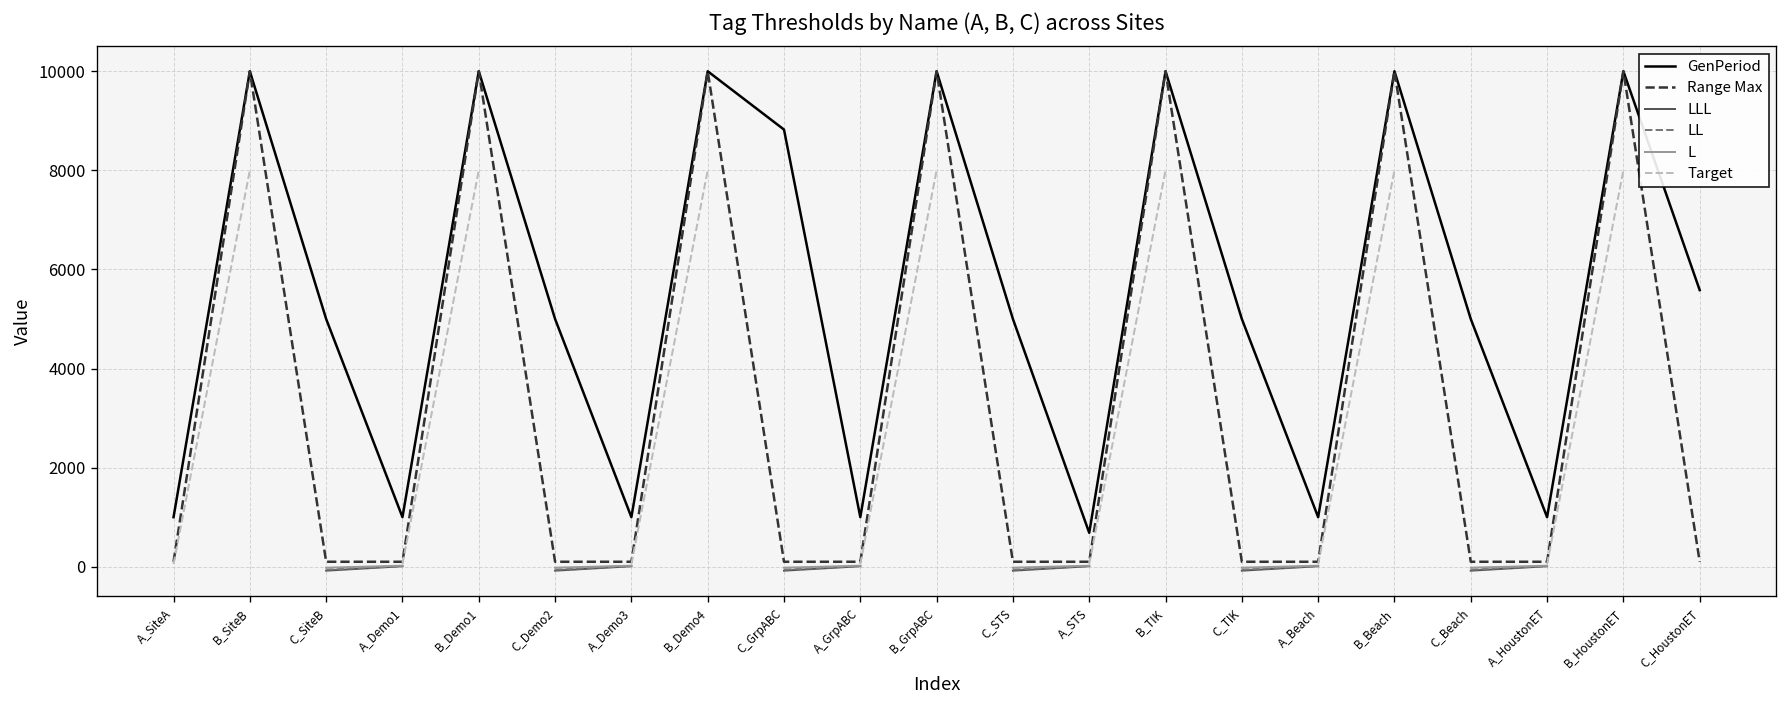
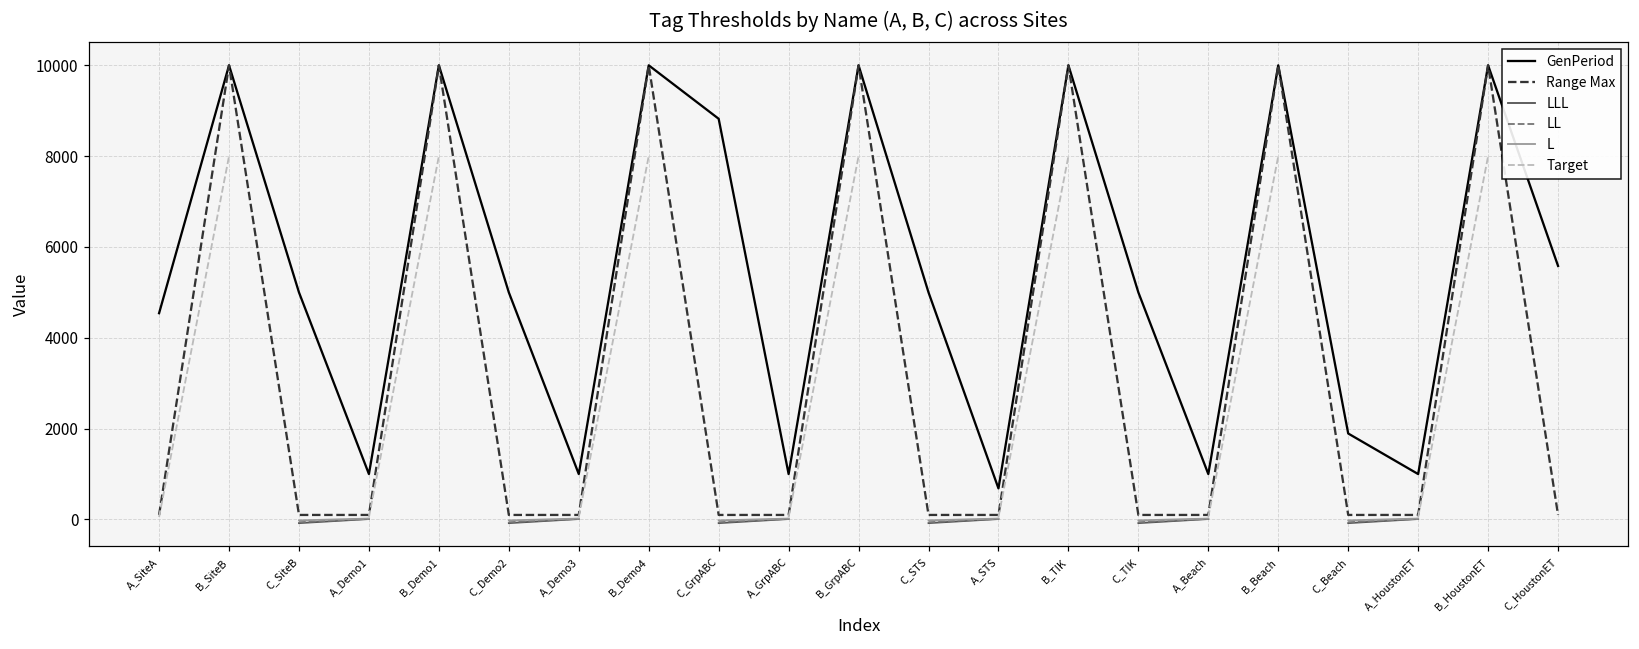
  {
    "GenPeriod": {
-     "A_SiteA": 1000,
+     "A_SiteA": 4500,
      "C_SiteB": 5000,
      "A_Demo1": 1000,
      "C_Demo2": 5000,
      "A_Demo3": 1000,
      "C_GrpABC": 8800,
      "A_GrpABC": 1000,
      "C_STS": 5000,
      "A_STS": 700,
      "C_TIK": 5000,
      "A_Beach": 1000,
-     "C_Beach": 5000,
+     "C_Beach": 1900,
      "A_HoustonET": 1000,
      "C_HoustonET": 5600
    }
  }
